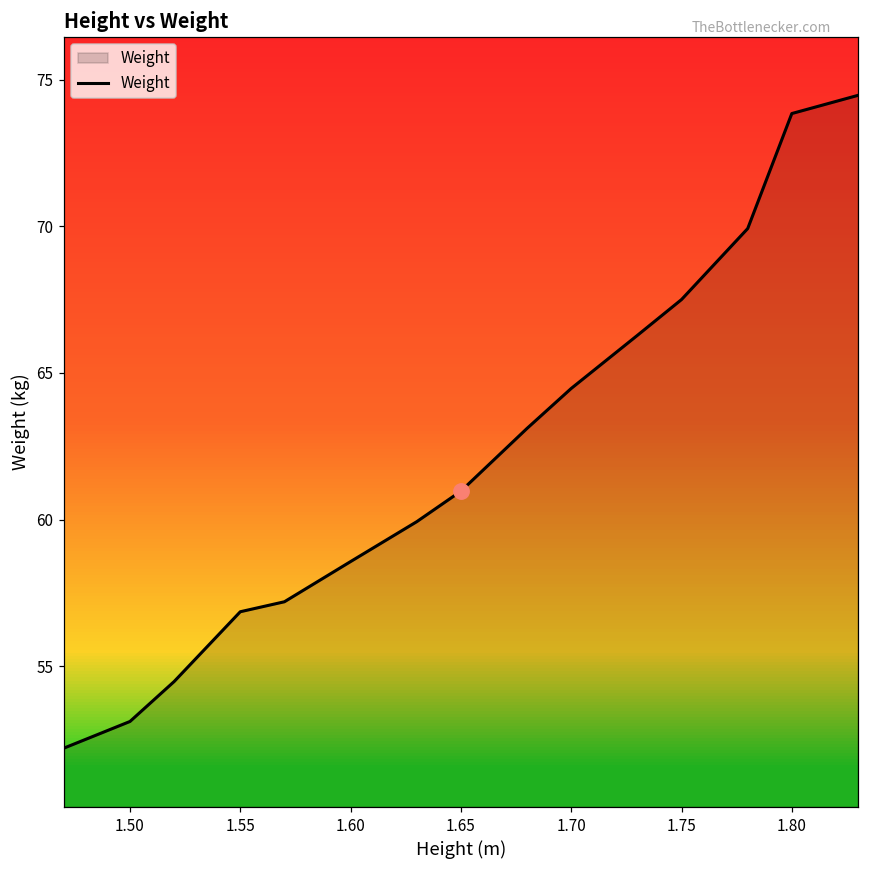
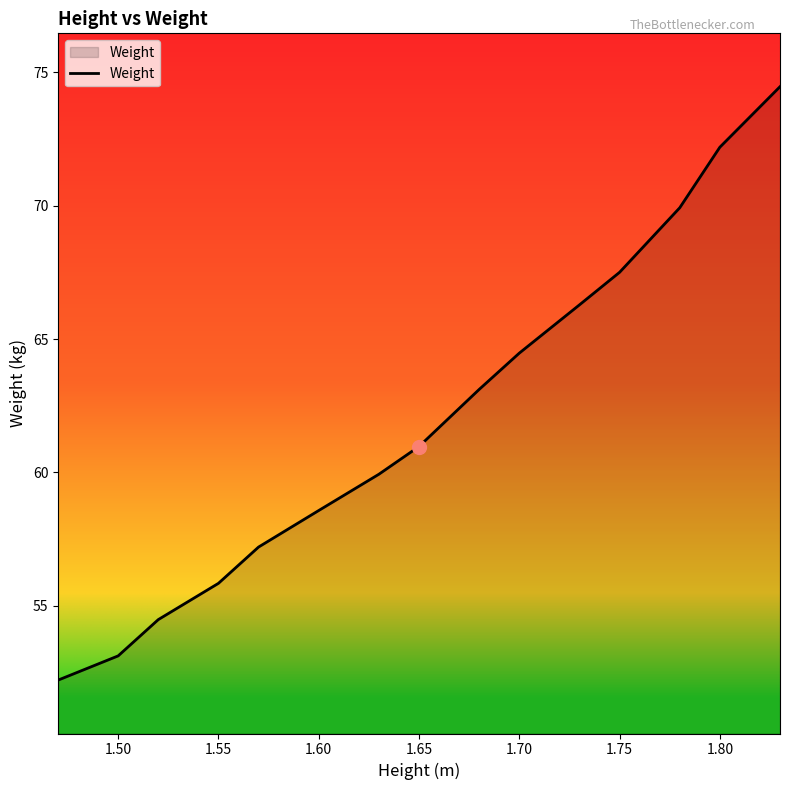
  {
    "Weight": {
      "1.50": 53.1,
-     "1.55": 56.9,
+     "1.55": 55.8,
      "1.60": 58.6,
      "1.70": 64.5,
      "1.75": 67.5,
-     "1.80": 73.8
+     "1.80": 72.2
    }
  }
